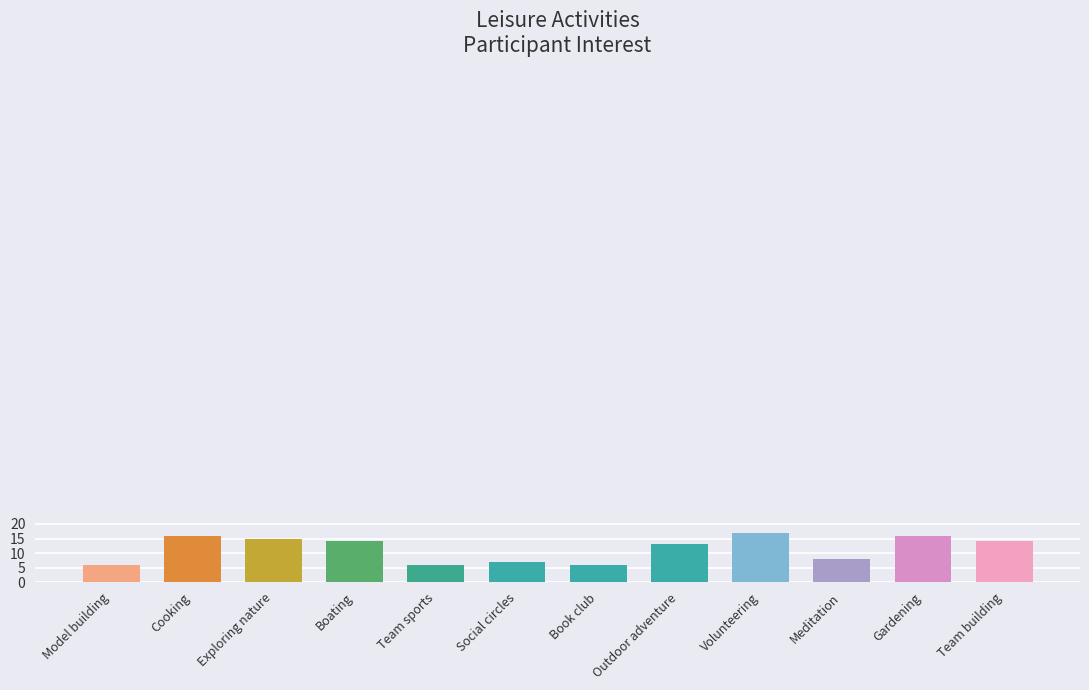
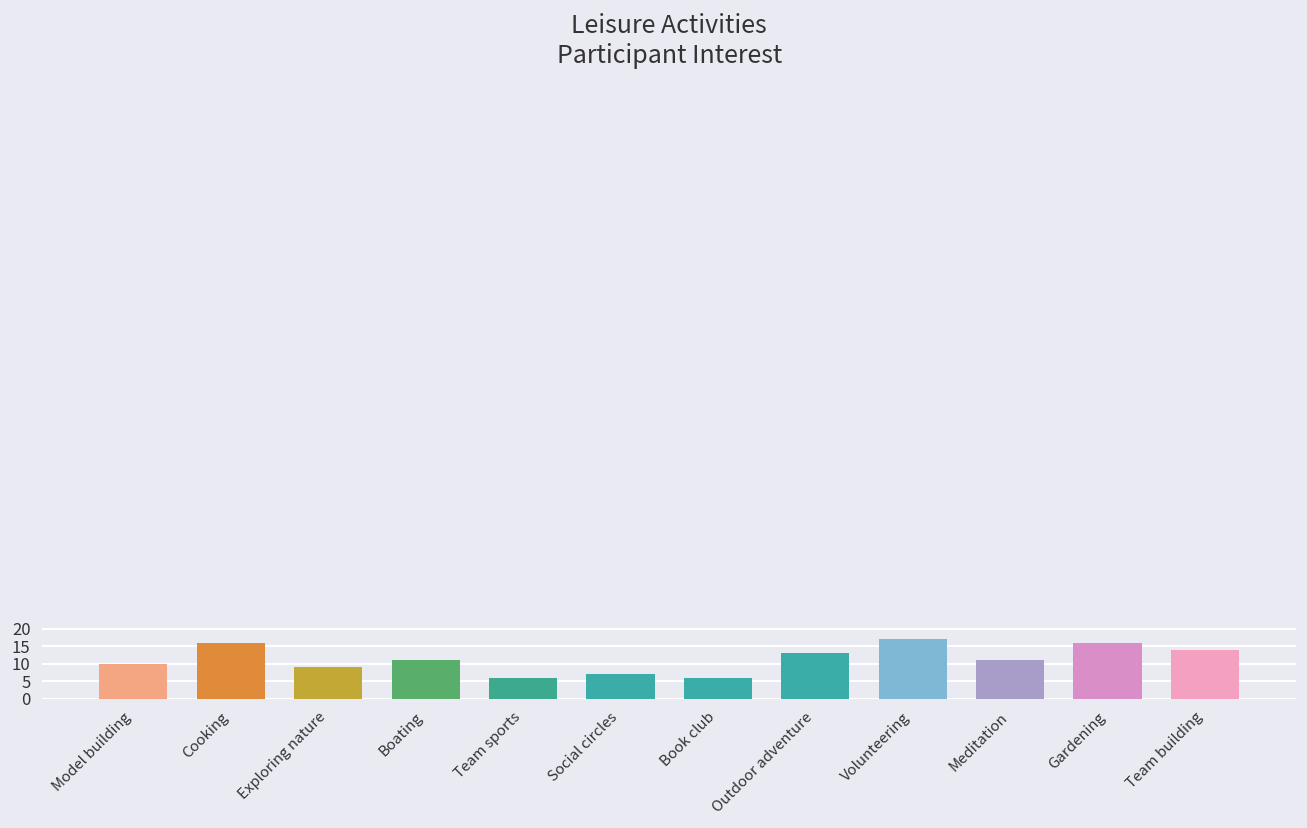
  {
-   "Model building": 6,
+   "Model building": 10,
    "Cooking": 16,
-   "Exploring nature": 15,
-   "Boating": 14,
+   "Exploring nature": 9,
+   "Boating": 11,
    "Team sports": 6,
    "Social circles": 7,
    "Book club": 6,
    "Outdoor adventure": 13,
    "Volunteering": 17,
-   "Meditation": 8,
+   "Meditation": 11,
    "Gardening": 16,
    "Team building": 14
  }
